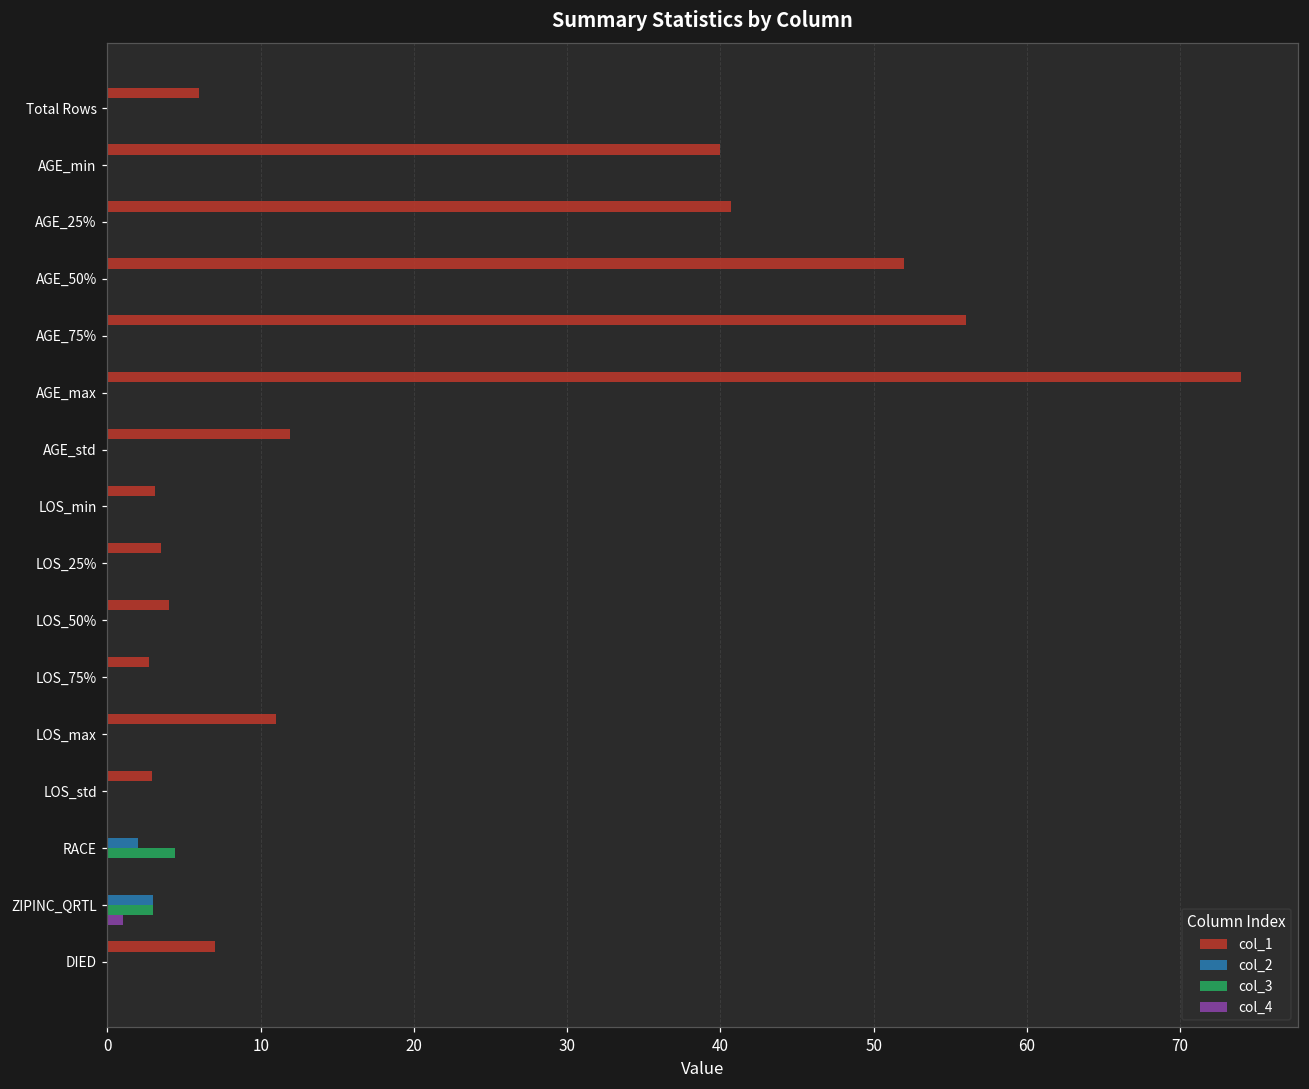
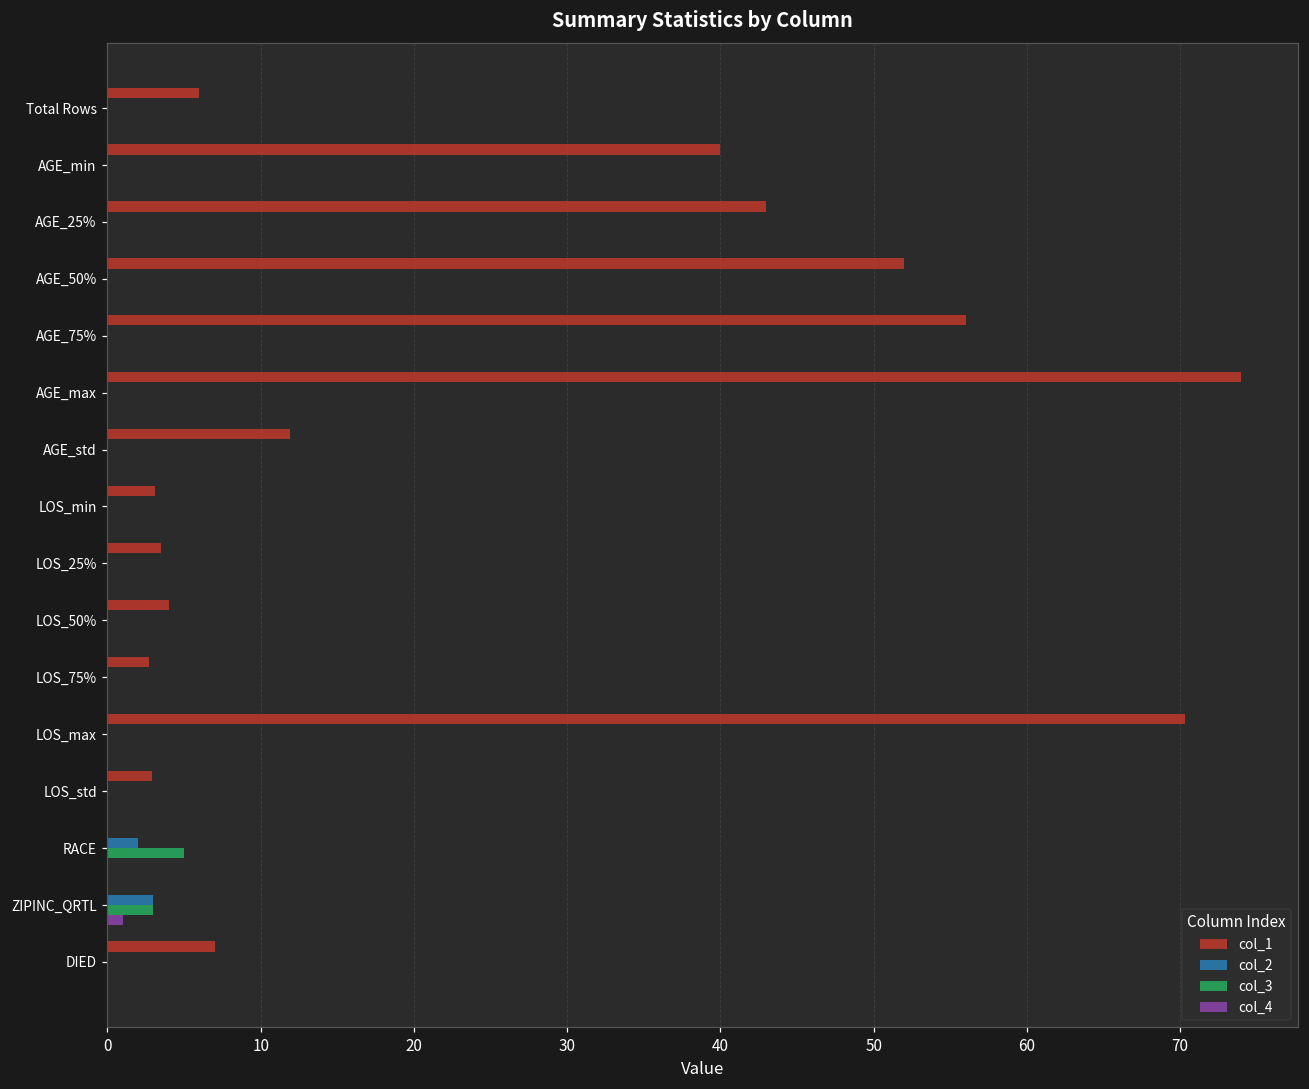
  {
    "col_1": {
      "Total Rows": 6.0,
      "AGE_min": 40.0,
-     "AGE_25%": 40.7,
+     "AGE_25%": 43.0,
      "AGE_50%": 52.0,
      "AGE_75%": 56.0,
      "AGE_max": 74.0,
      "AGE_std": 11.9,
      "LOS_min": 3.1,
      "LOS_25%": 3.5,
      "LOS_50%": 4.0,
      "LOS_75%": 2.7,
-     "LOS_max": 11.0,
+     "LOS_max": 70.3,
      "LOS_std": 2.9,
      "RACE": 0.0,
      "ZIPINC_QRTL": 0.0,
      "DIED": 7.0
    },
    "col_2": {
      "Total Rows": 0.0,
      "AGE_min": 0.0,
      "AGE_25%": 0.0,
      "AGE_50%": 0.0,
      "AGE_75%": 0.0,
      "AGE_max": 0.0,
      "AGE_std": 0.0,
      "LOS_min": 0.0,
      "LOS_25%": 0.0,
      "LOS_50%": 0.0,
      "LOS_75%": 0.0,
      "LOS_max": 0.0,
      "LOS_std": 0.0,
      "RACE": 2.0,
      "ZIPINC_QRTL": 3.0,
      "DIED": 0.0
    },
    "col_3": {
      "Total Rows": 0.0,
      "AGE_min": 0.0,
      "AGE_25%": 0.0,
      "AGE_50%": 0.0,
      "AGE_75%": 0.0,
      "AGE_max": 0.0,
      "AGE_std": 0.0,
      "LOS_min": 0.0,
      "LOS_25%": 0.0,
      "LOS_50%": 0.0,
      "LOS_75%": 0.0,
      "LOS_max": 0.0,
      "LOS_std": 0.0,
-     "RACE": 4.4,
+     "RACE": 5.0,
      "ZIPINC_QRTL": 3.0,
      "DIED": 0.0
    },
    "col_4": {
      "Total Rows": 0.0,
      "AGE_min": 0.0,
      "AGE_25%": 0.0,
      "AGE_50%": 0.0,
      "AGE_75%": 0.0,
      "AGE_max": 0.0,
      "AGE_std": 0.0,
      "LOS_min": 0.0,
      "LOS_25%": 0.0,
      "LOS_50%": 0.0,
      "LOS_75%": 0.0,
      "LOS_max": 0.0,
      "LOS_std": 0.0,
      "RACE": 0.0,
      "ZIPINC_QRTL": 1.0,
      "DIED": 0.0
    }
  }
